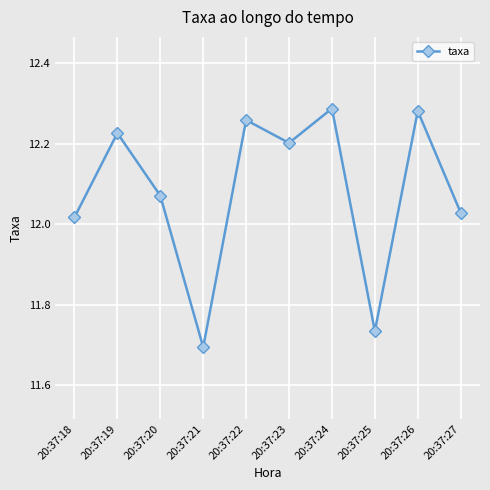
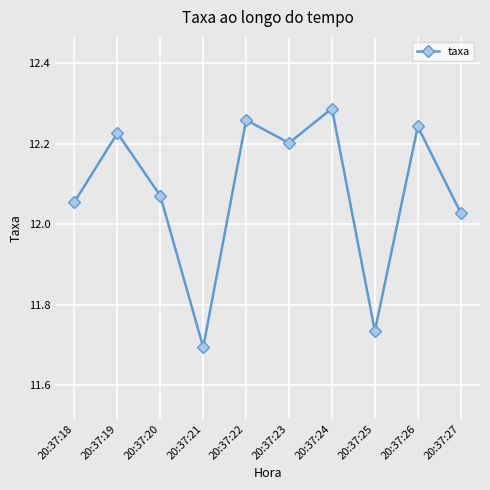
  {
-   "20:37:18": 12.02,
+   "20:37:18": 12.06,
    "20:37:19": 12.23,
    "20:37:20": 12.07,
    "20:37:21": 11.69,
    "20:37:22": 12.26,
    "20:37:23": 12.20,
    "20:37:24": 12.29,
    "20:37:25": 11.73,
-   "20:37:26": 12.28,
+   "20:37:26": 12.24,
    "20:37:27": 12.03
  }
